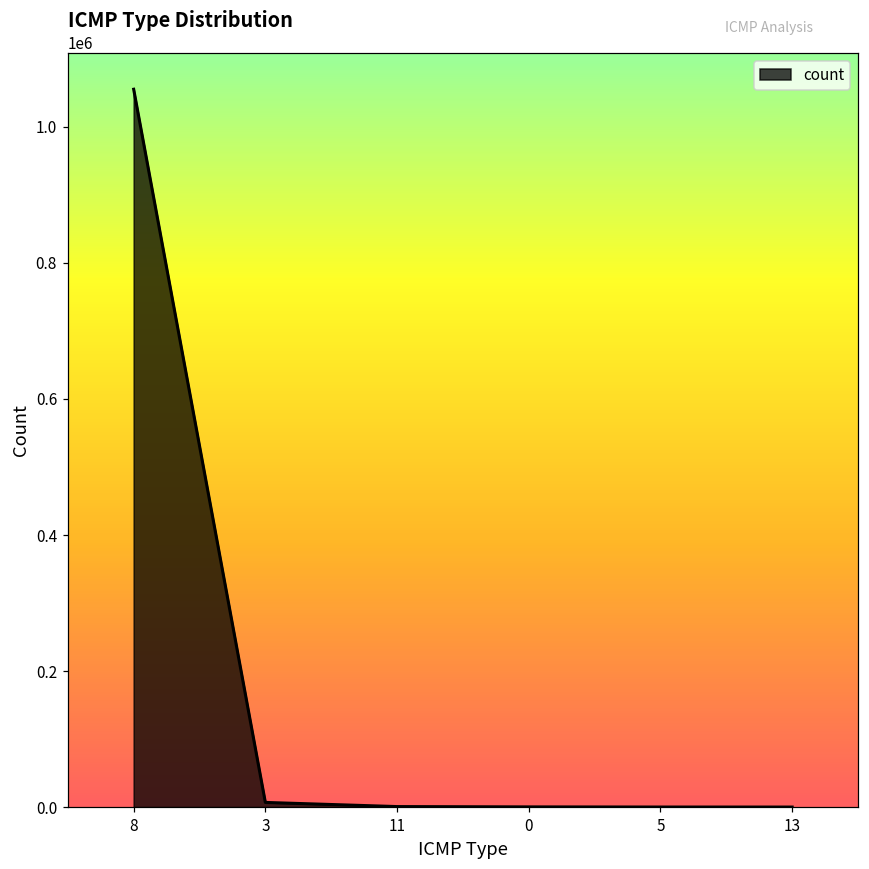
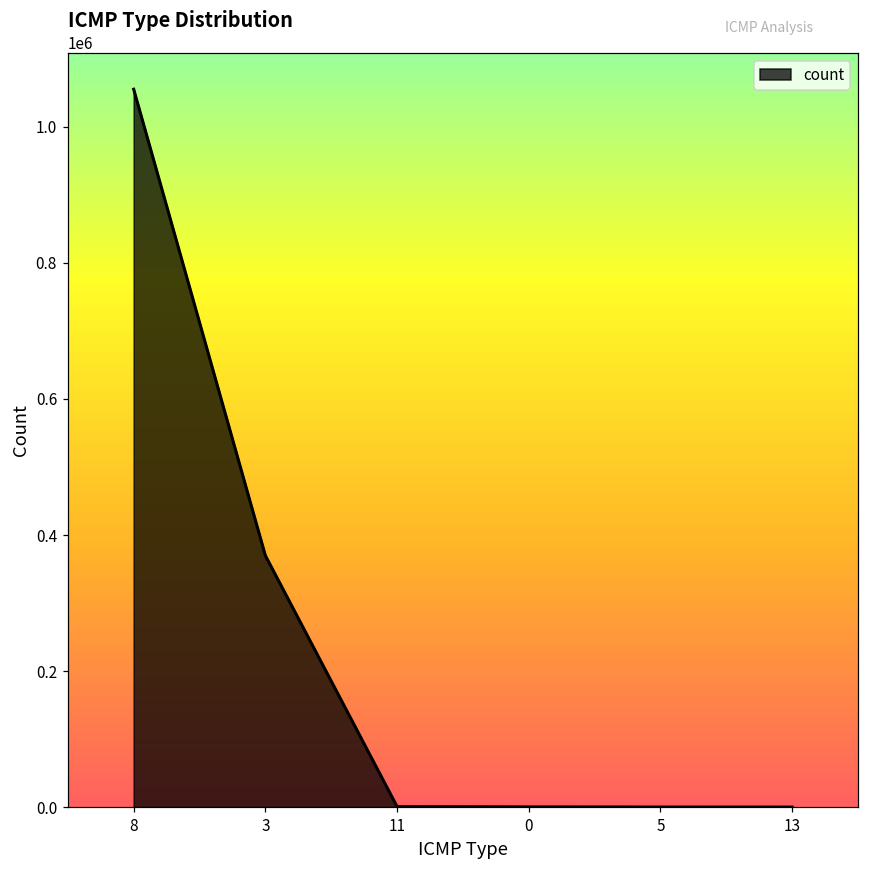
  {
    "8": 1060000,
-   "3": 10000,
+   "3": 370000,
    "11": 0,
    "0": 0,
    "5": 0,
    "13": 0
  }
